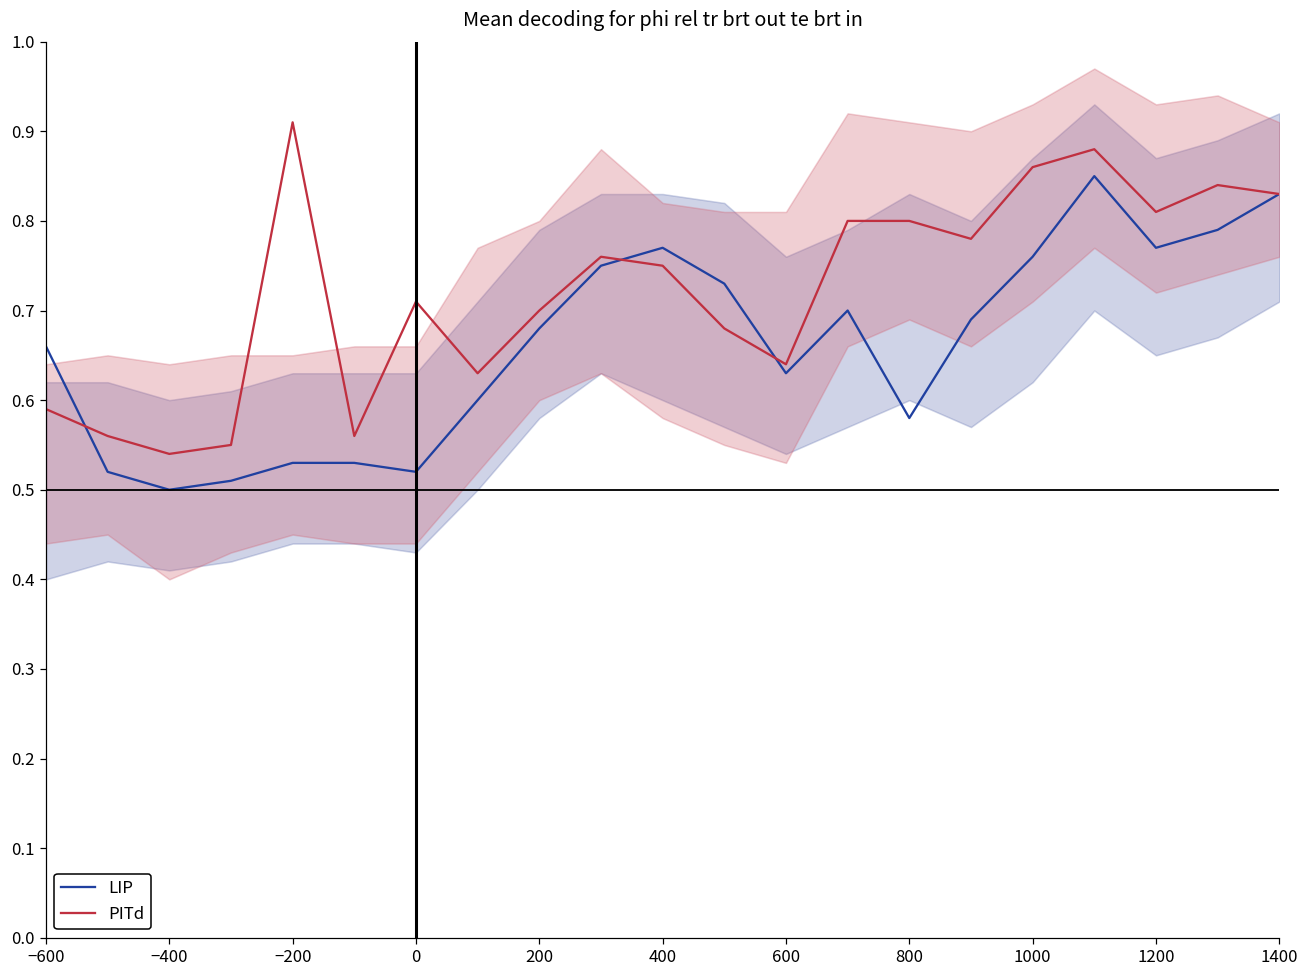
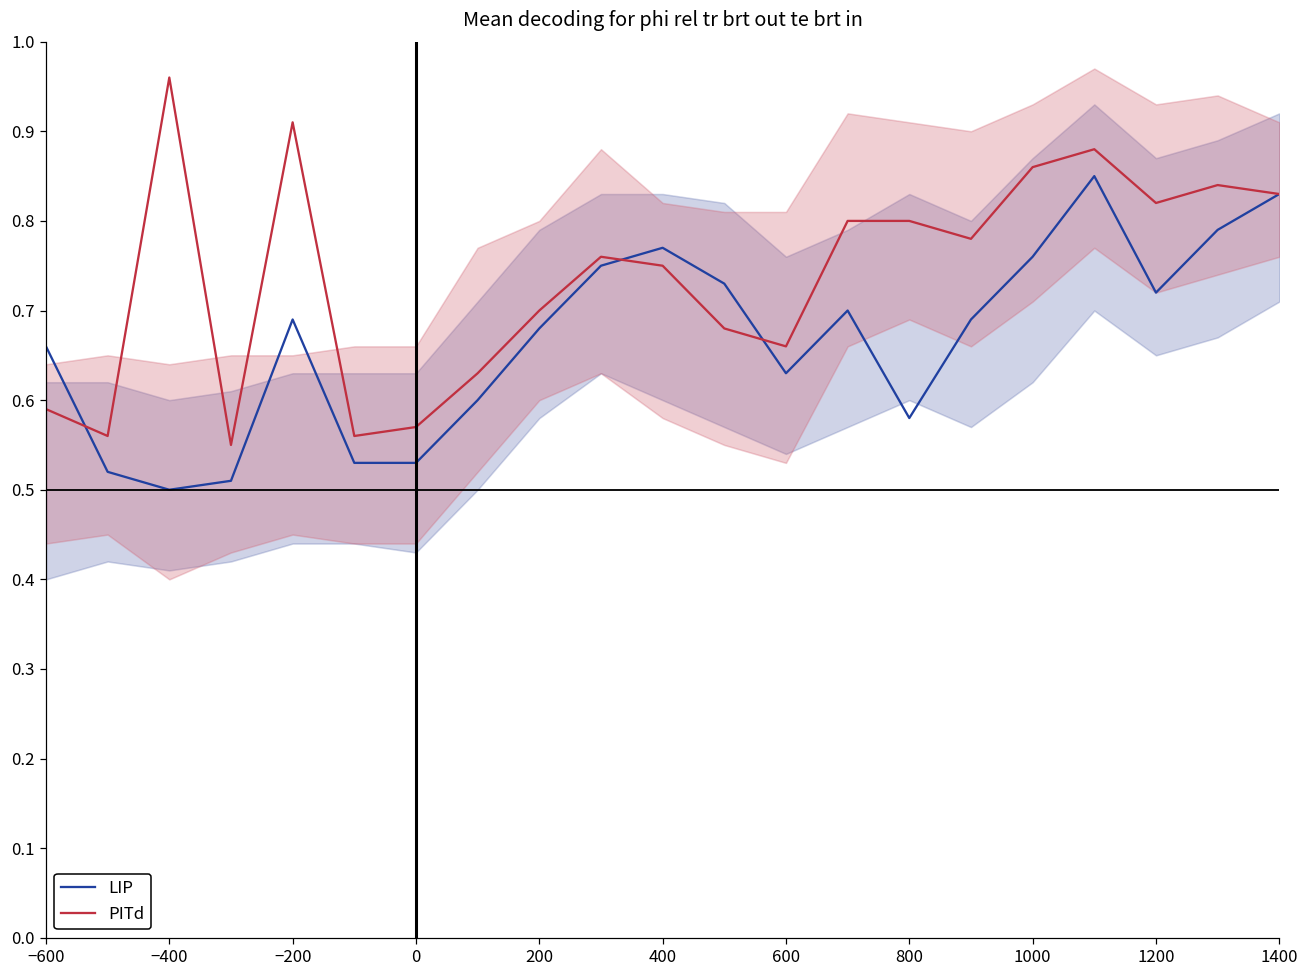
  {
    "LIP": {
      "−600": 0.66,
      "−400": 0.50,
-     "−200": 0.53,
-     "0": 0.52,
+     "−200": 0.69,
+     "0": 0.53,
      "200": 0.68,
      "400": 0.77,
      "600": 0.63,
      "800": 0.58,
      "1000": 0.76,
-     "1200": 0.77
+     "1200": 0.72
    },
    "PITd": {
      "−600": 0.59,
-     "−400": 0.54,
+     "−400": 0.96,
      "−200": 0.91,
-     "0": 0.71,
+     "0": 0.57,
      "200": 0.70,
      "400": 0.75,
-     "600": 0.64,
+     "600": 0.66,
      "800": 0.80,
      "1000": 0.86,
-     "1200": 0.81
+     "1200": 0.82
    }
  }
